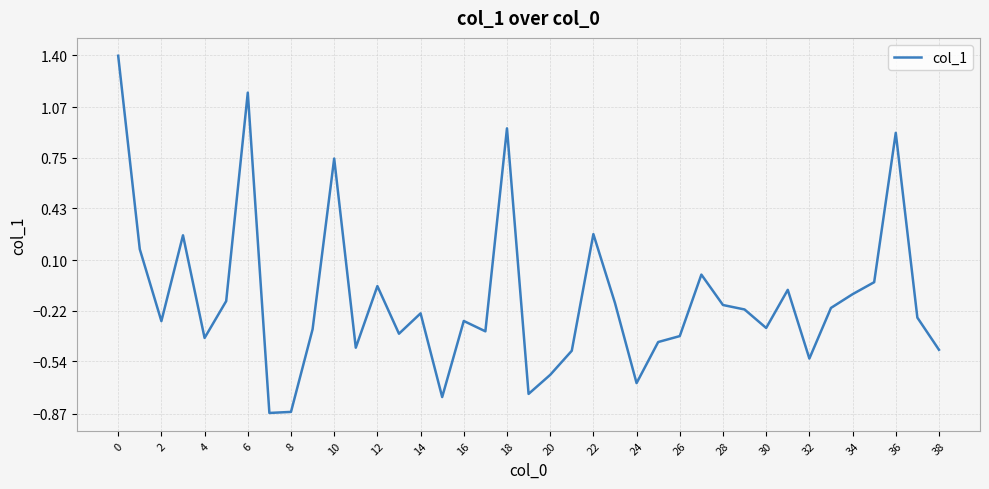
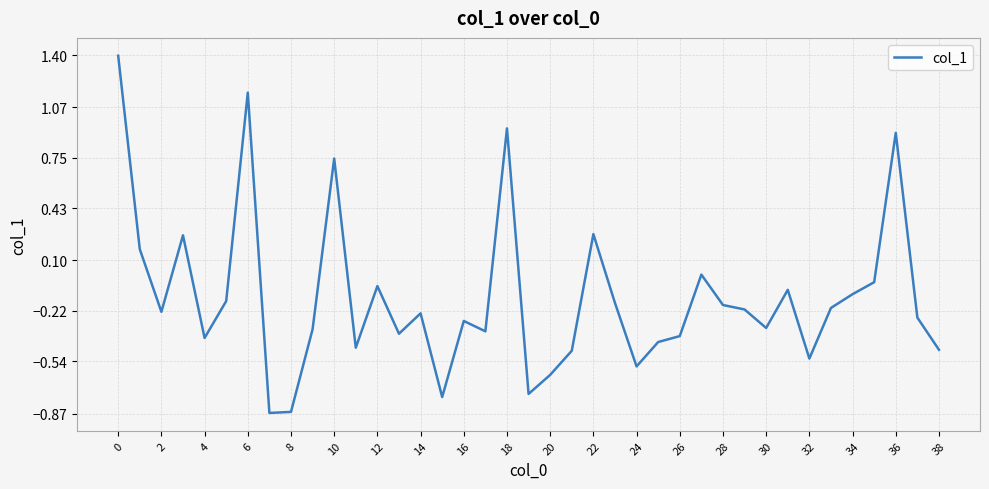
  {
    "0": 1.40,
-   "2": -0.28,
+   "2": -0.23,
    "4": -0.39,
    "6": 1.16,
    "8": -0.86,
    "10": 0.75,
    "12": -0.06,
    "14": -0.24,
    "16": -0.28,
    "18": 0.94,
    "20": -0.63,
    "22": 0.27,
-   "24": -0.68,
+   "24": -0.57,
    "26": -0.38,
    "28": -0.18,
    "30": -0.33,
    "32": -0.52,
    "34": -0.11,
    "36": 0.91,
    "38": -0.47
  }
